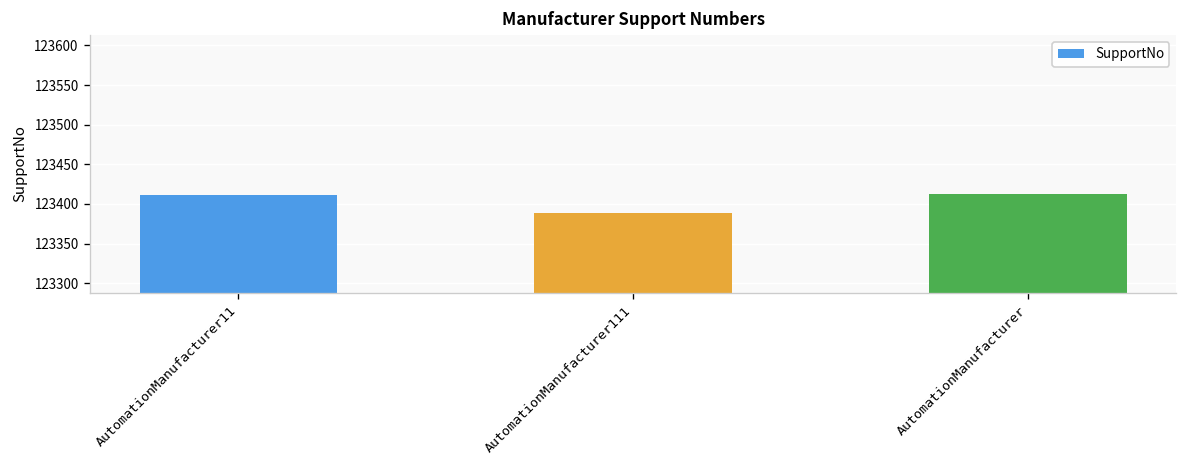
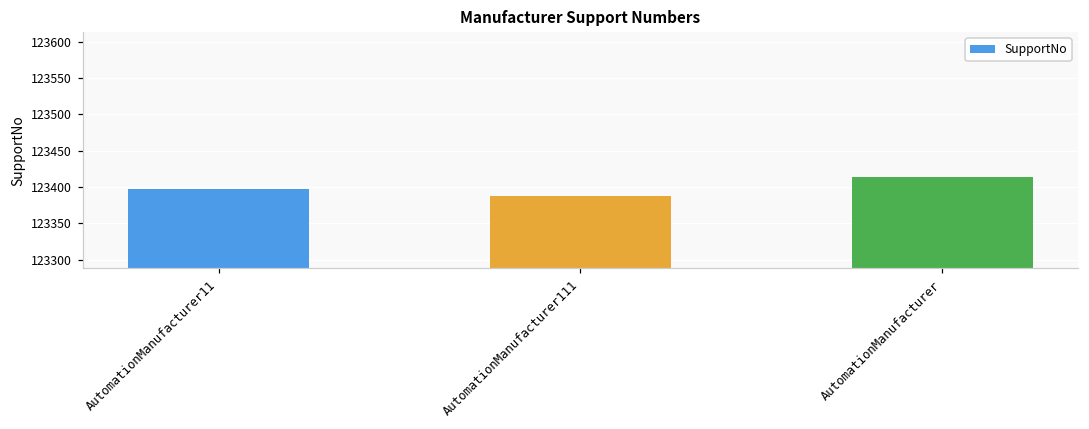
  {
-   "AutomationManufacturer11": 123410,
+   "AutomationManufacturer11": 123400,
    "AutomationManufacturer111": 123390,
    "AutomationManufacturer": 123410
  }
